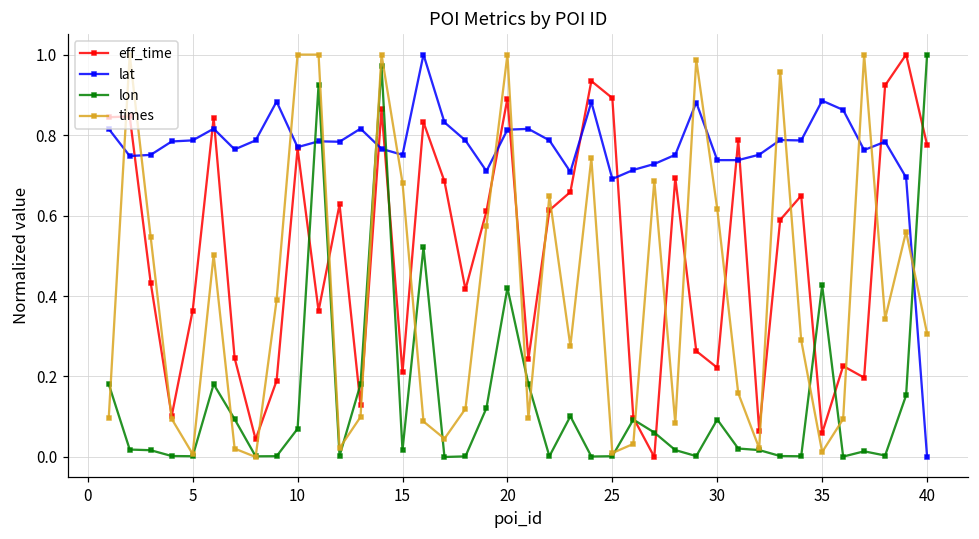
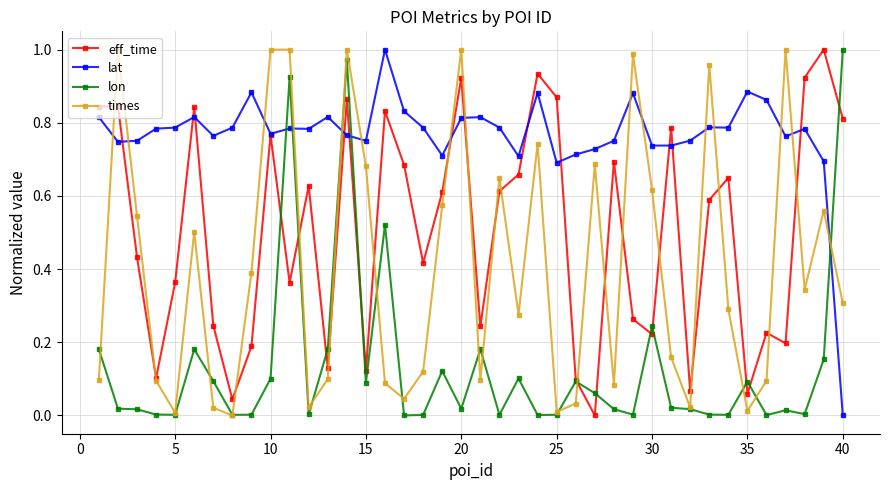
  {
    "eff_time": {
      "5": 0.36,
-     "15": 0.21,
-     "20": 0.89,
-     "25": 0.89,
+     "15": 0.12,
+     "20": 0.92,
+     "25": 0.87,
      "30": 0.22,
      "35": 0.06,
-     "40": 0.78
+     "40": 0.81
    },
    "lat": {
      "5": 0.79,
      "15": 0.75,
      "20": 0.81,
      "25": 0.69,
      "30": 0.74,
      "35": 0.89,
      "40": 0.00
    },
    "lon": {
-     "10": 0.07,
-     "15": 0.02,
-     "20": 0.42,
+     "10": 0.10,
+     "15": 0.09,
+     "20": 0.02,
      "25": 0.00,
-     "30": 0.09,
-     "35": 0.43,
+     "30": 0.24,
+     "35": 0.09,
      "40": 1.00
    },
    "times": {
      "10": 1.00,
      "15": 0.68,
      "20": 1.00,
      "25": 0.01,
      "30": 0.62,
      "35": 0.01,
      "40": 0.31
    }
  }
